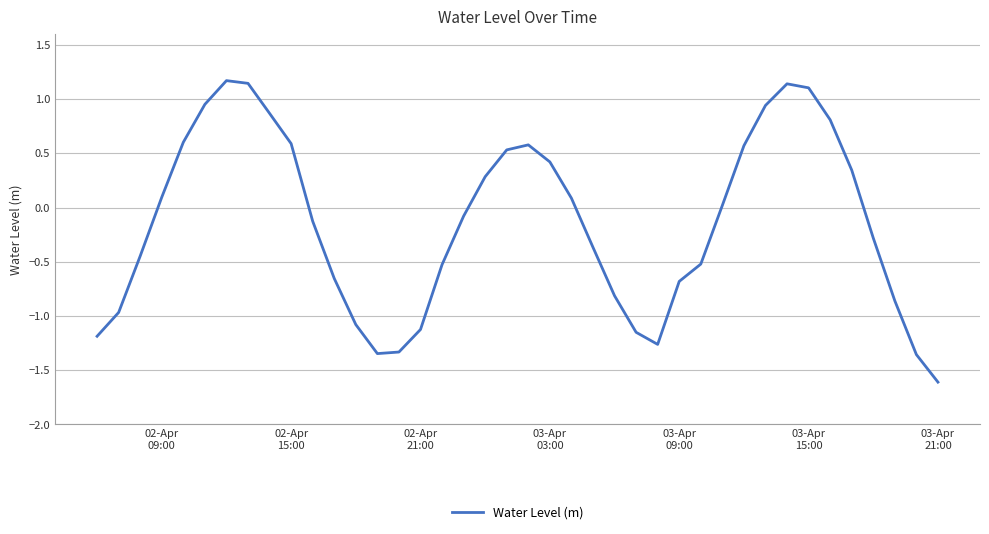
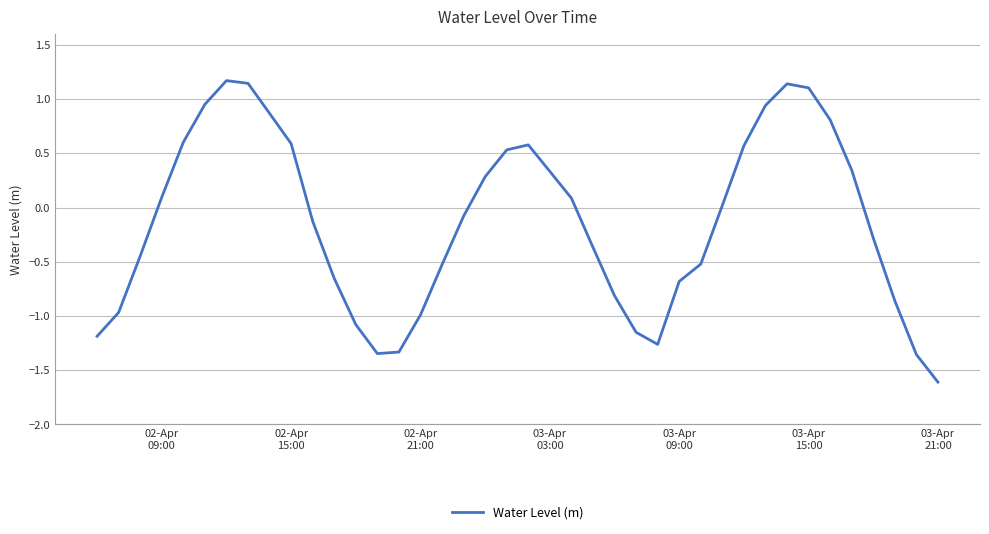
  {
    "02-Apr 09:00": 0.10,
    "02-Apr 15:00": 0.59,
-   "02-Apr 21:00": -1.12,
-   "03-Apr 03:00": 0.42,
+   "02-Apr 21:00": -0.99,
+   "03-Apr 03:00": 0.33,
    "03-Apr 09:00": -0.68,
    "03-Apr 15:00": 1.10,
    "03-Apr 21:00": -1.61
  }
